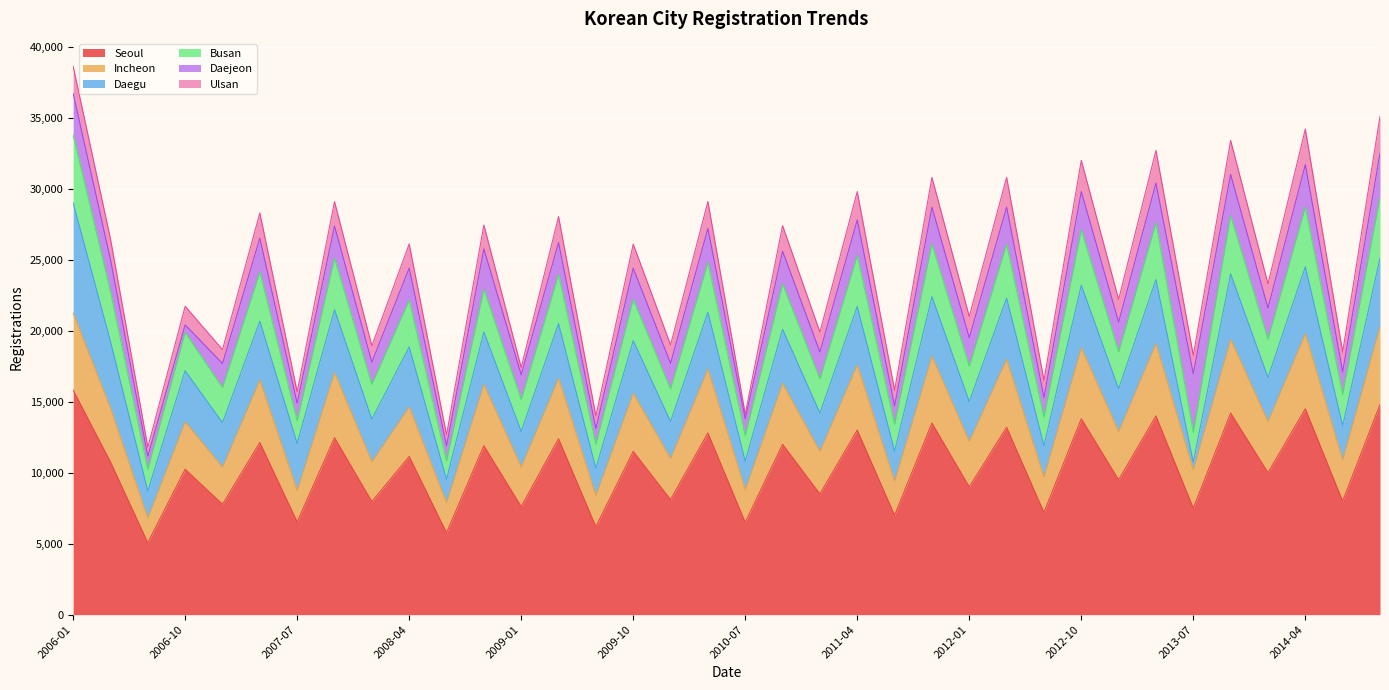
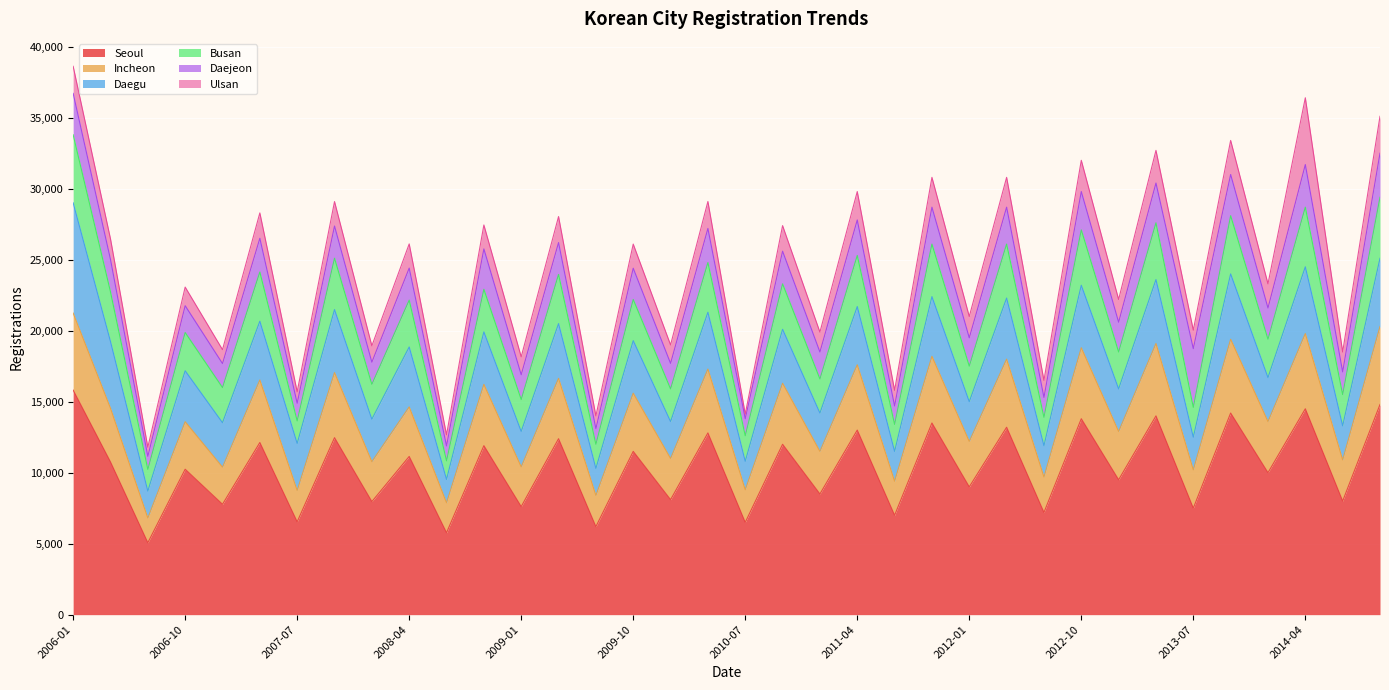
  {
    "Seoul": {
      "2006-01": "15,800",
      "2006-10": "10,200",
      "2007-07": "6,500",
      "2008-04": "11,100",
      "2009-01": "7,600",
      "2009-10": "11,500",
      "2010-07": "6,500",
      "2011-04": "13,000",
      "2012-01": "9,000",
      "2012-10": "13,800",
      "2013-07": "7,500",
      "2014-04": "14,500"
    },
    "Incheon": {
      "2006-01": "5,400",
      "2006-10": "3,300",
      "2007-07": "2,200",
      "2008-04": "3,500",
      "2009-01": "2,800",
      "2009-10": "4,100",
      "2010-07": "2,300",
      "2011-04": "4,600",
      "2012-01": "3,200",
      "2012-10": "5,000",
      "2013-07": "2,700",
      "2014-04": "5,300"
    },
    "Daegu": {
      "2006-01": "7,800",
      "2006-10": "3,600",
      "2007-07": "3,300",
      "2008-04": "4,200",
      "2009-01": "2,500",
      "2009-10": "3,700",
      "2010-07": "2,000",
      "2011-04": "4,100",
      "2012-01": "2,800",
      "2012-10": "4,400",
-     "2013-07": "500",
+     "2013-07": "2,300",
      "2014-04": "4,700"
    },
    "Busan": {
      "2006-01": "4,800",
      "2006-10": "2,700",
      "2007-07": "1,600",
      "2008-04": "3,300",
      "2009-01": "2,300",
      "2009-10": "2,900",
      "2010-07": "1,800",
      "2011-04": "3,600",
      "2012-01": "2,500",
      "2012-10": "3,900",
      "2013-07": "2,100",
      "2014-04": "4,200"
    },
    "Daejeon": {
      "2006-01": "2,900",
-     "2006-10": "500",
+     "2006-10": "1,900",
      "2007-07": "1,200",
      "2008-04": "2,300",
      "2009-01": "1,700",
      "2009-10": "2,200",
      "2010-07": "1,200",
      "2011-04": "2,500",
      "2012-01": "2,000",
      "2012-10": "2,700",
      "2013-07": "4,100",
      "2014-04": "3,000"
    },
    "Ulsan": {
      "2006-01": "1,900",
      "2006-10": "1,300",
      "2007-07": "800",
      "2008-04": "1,700",
-     "2009-01": "500",
+     "2009-01": "1,300",
      "2009-10": "1,700",
      "2010-07": "300",
      "2011-04": "2,000",
      "2012-01": "1,500",
      "2012-10": "2,200",
      "2013-07": "1,300",
-     "2014-04": "2,500"
+     "2014-04": "4,700"
    }
  }
